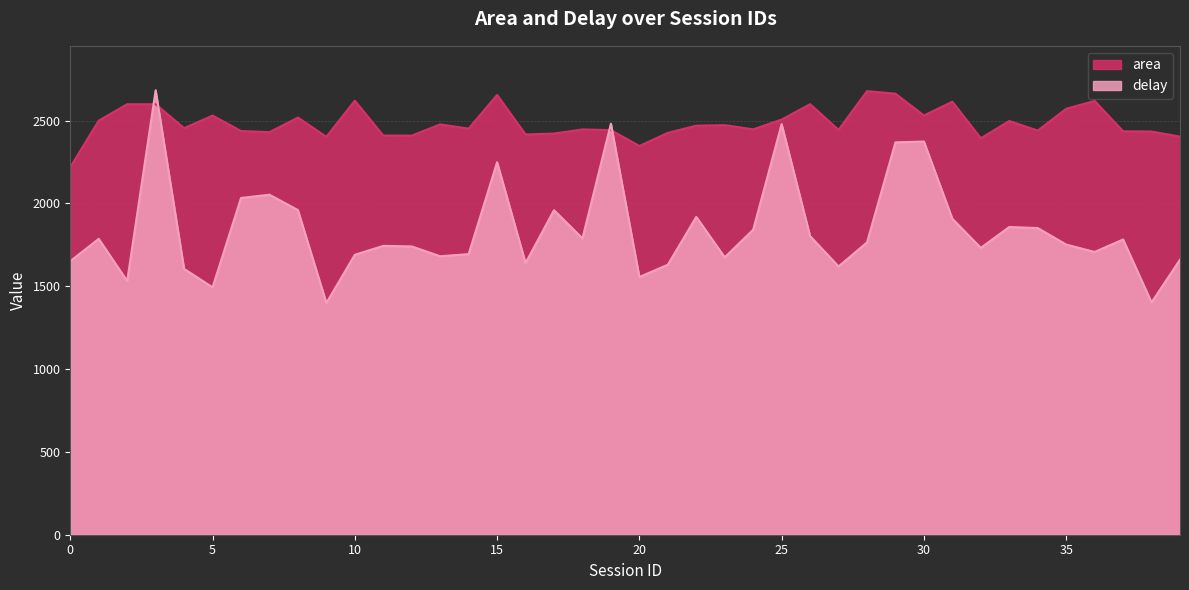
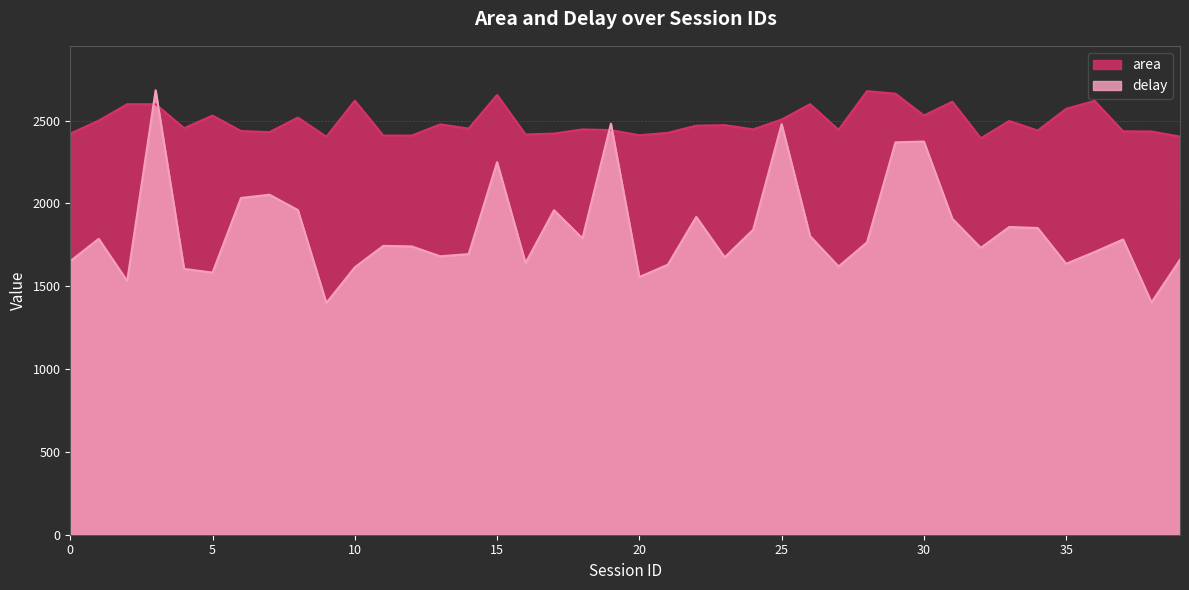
  {
    "area": {
-     "0": 2220,
+     "0": 2420,
      "5": 2530,
      "10": 2620,
      "15": 2650,
-     "20": 2350,
+     "20": 2410,
      "25": 2510,
      "30": 2530,
      "35": 2570
    },
    "delay": {
      "0": 1650,
-     "5": 1490,
-     "10": 1690,
+     "5": 1580,
+     "10": 1610,
      "15": 2250,
      "20": 1560,
      "25": 2480,
      "30": 2370,
-     "35": 1750
+     "35": 1640
    }
  }
